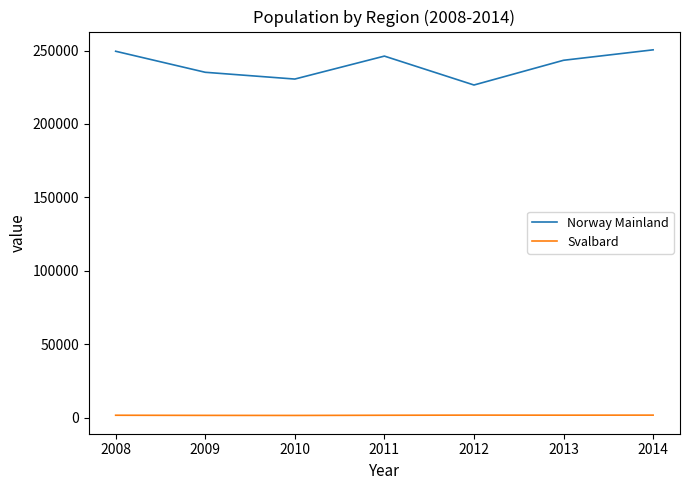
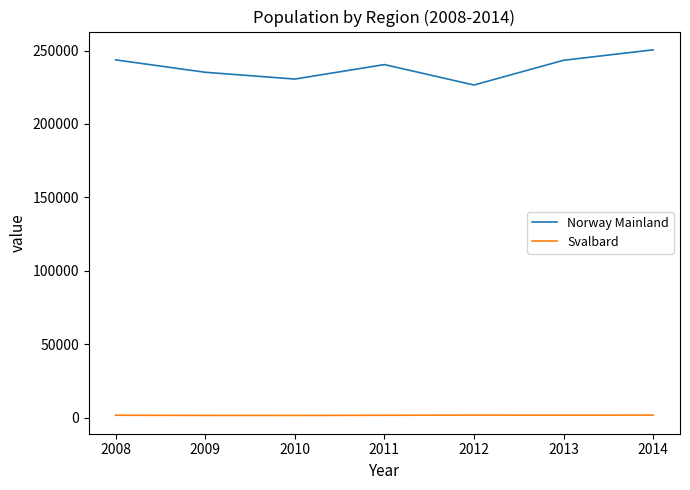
  {
    "Norway Mainland": {
-     "2008": 250000,
+     "2008": 244000,
      "2009": 235000,
      "2010": 231000,
-     "2011": 246000,
+     "2011": 240000,
      "2012": 227000,
      "2013": 243000,
      "2014": 251000
    },
    "Svalbard": {
      "2008": 2000,
      "2009": 1000,
      "2010": 1000,
      "2011": 2000,
      "2012": 2000,
      "2013": 2000,
      "2014": 2000
    }
  }
